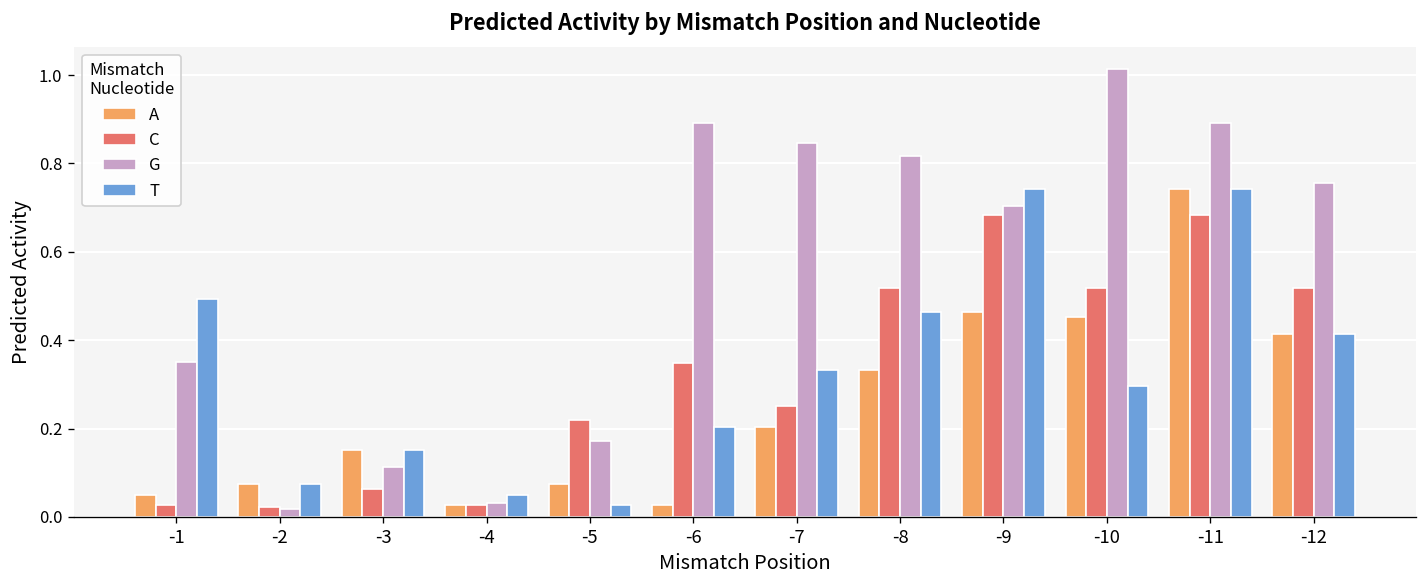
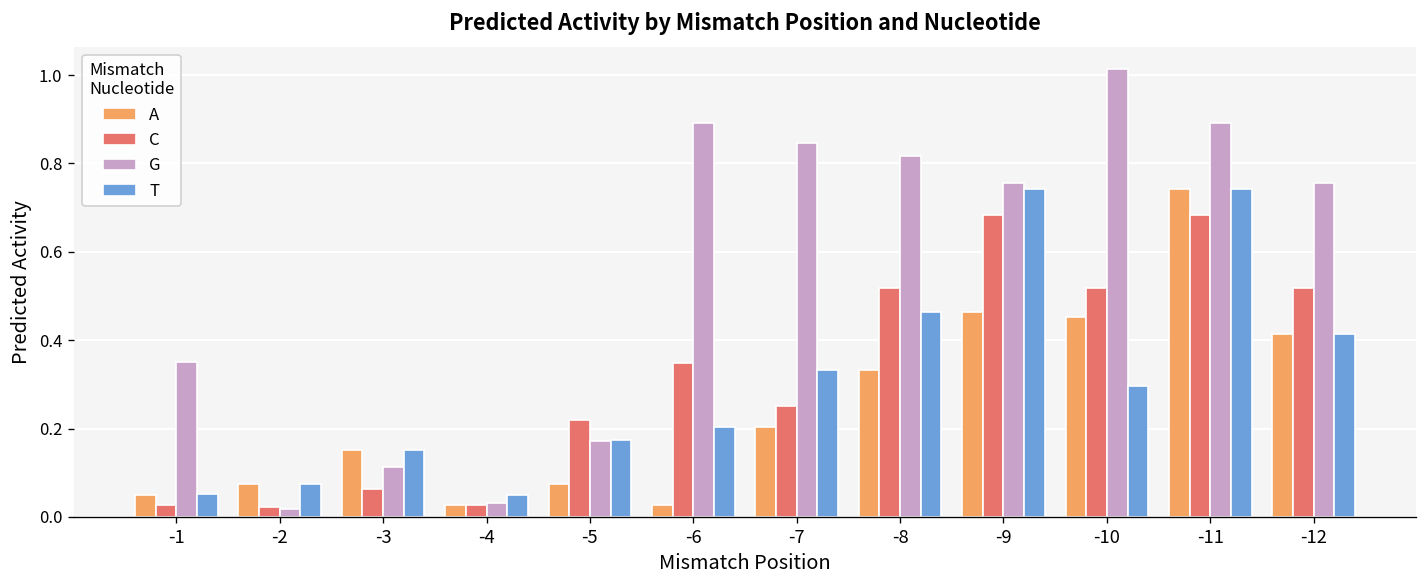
  {
    "G": {
      "-1": 0.35,
      "-2": 0.02,
      "-3": 0.11,
      "-4": 0.03,
      "-5": 0.17,
      "-6": 0.89,
      "-7": 0.85,
      "-8": 0.82,
-     "-9": 0.70,
+     "-9": 0.76,
      "-10": 1.01,
      "-11": 0.89,
      "-12": 0.76
    },
    "T": {
-     "-1": 0.49,
+     "-1": 0.05,
      "-2": 0.07,
      "-3": 0.15,
      "-4": 0.05,
-     "-5": 0.03,
+     "-5": 0.17,
      "-6": 0.20,
      "-7": 0.33,
      "-8": 0.46,
      "-9": 0.74,
      "-10": 0.30,
      "-11": 0.74,
      "-12": 0.41
    }
  }
